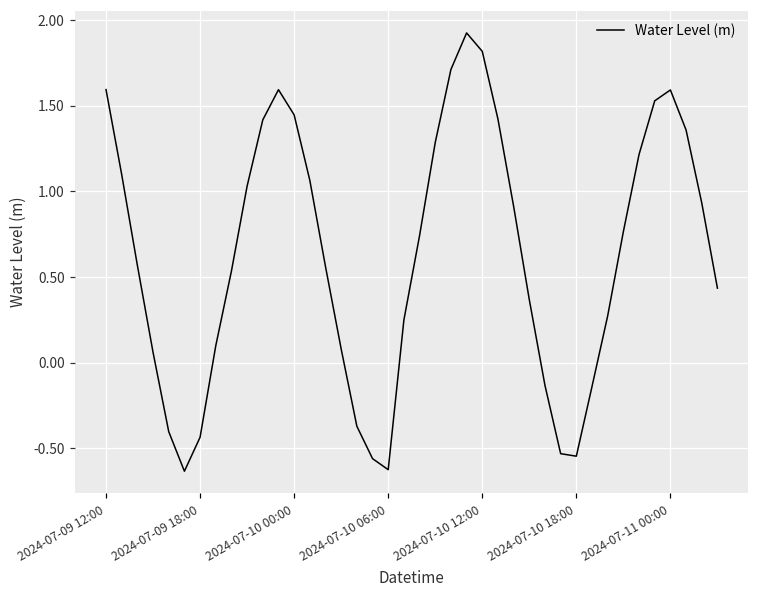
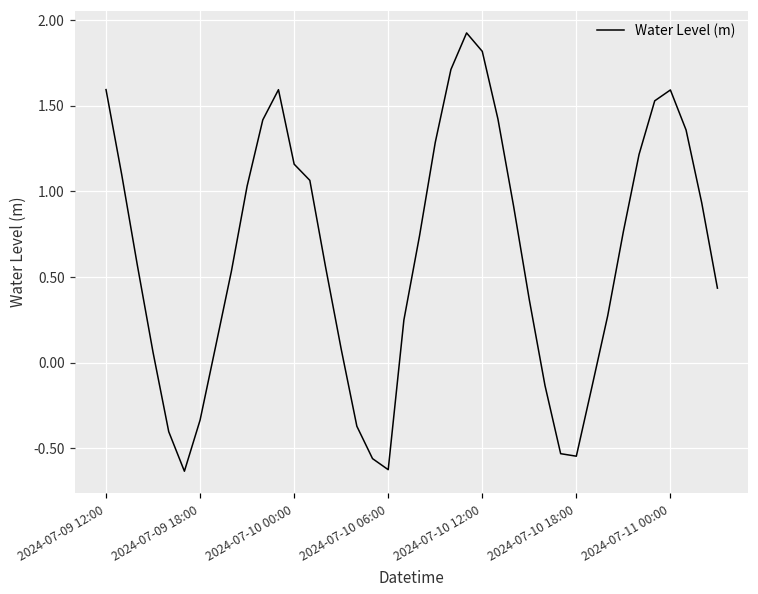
  {
    "2024-07-09 12:00": 1.59,
-   "2024-07-09 18:00": -0.43,
-   "2024-07-10 00:00": 1.45,
+   "2024-07-09 18:00": -0.33,
+   "2024-07-10 00:00": 1.16,
    "2024-07-10 06:00": -0.62,
    "2024-07-10 12:00": 1.82,
    "2024-07-10 18:00": -0.54,
    "2024-07-11 00:00": 1.59
  }
